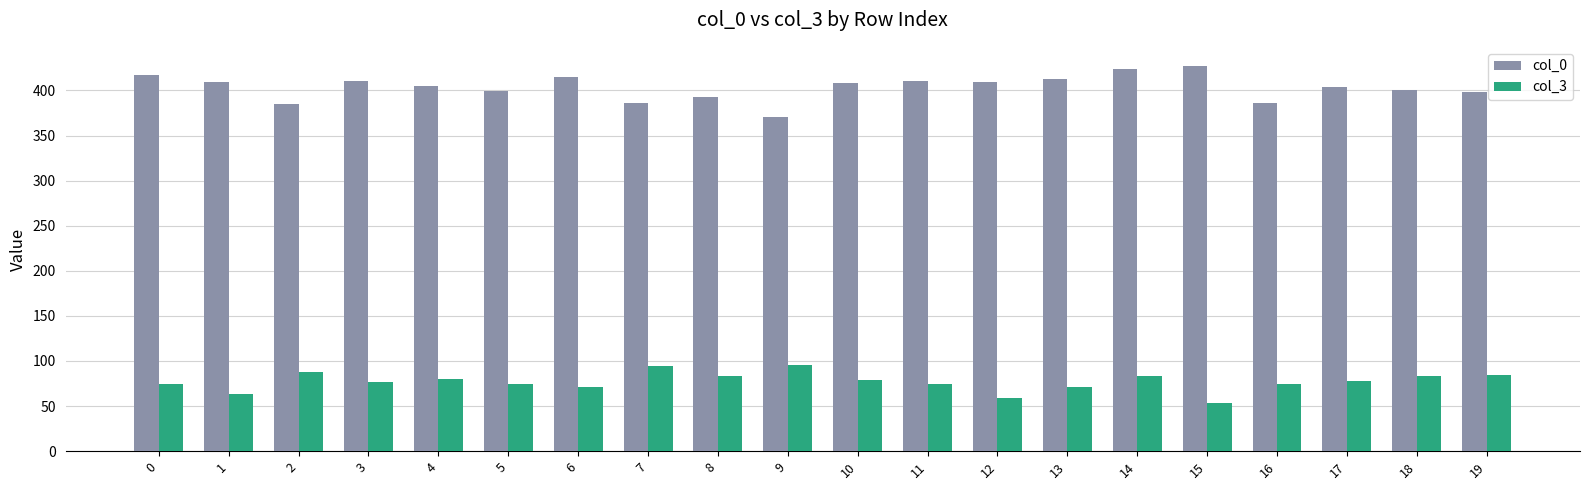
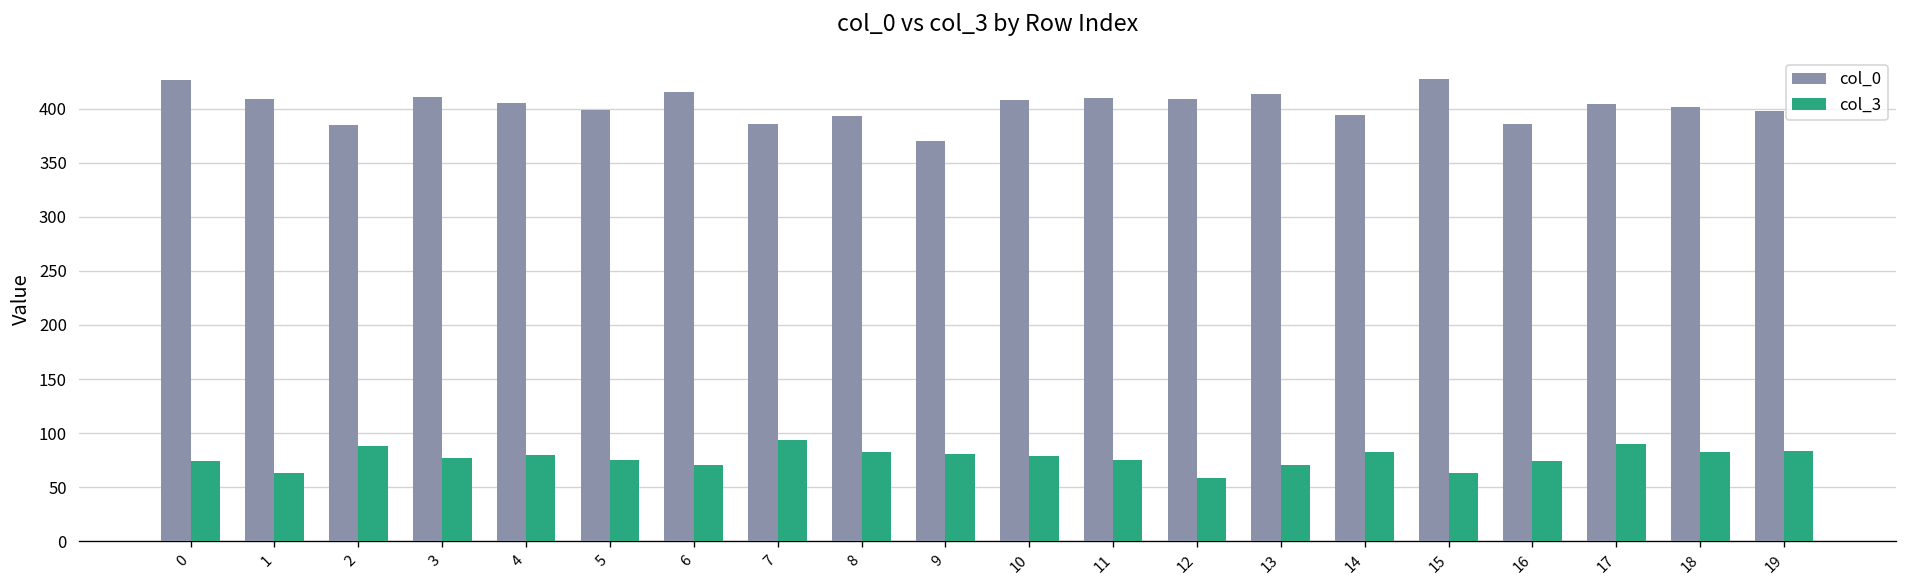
  {
    "col_0": {
-     "0": 420,
+     "0": 430,
      "1": 410,
      "2": 390,
      "3": 410,
      "4": 410,
      "5": 400,
      "6": 420,
      "7": 390,
      "8": 390,
      "9": 370,
      "10": 410,
      "11": 410,
      "12": 410,
      "13": 410,
-     "14": 420,
+     "14": 390,
      "15": 430,
      "16": 390,
      "17": 400,
      "18": 400,
      "19": 400
    },
    "col_3": {
      "0": 70,
      "1": 60,
      "2": 90,
      "3": 80,
      "4": 80,
      "5": 80,
      "6": 70,
      "7": 90,
      "8": 80,
-     "9": 100,
+     "9": 80,
      "10": 80,
      "11": 80,
      "12": 60,
      "13": 70,
      "14": 80,
-     "15": 50,
+     "15": 60,
      "16": 70,
-     "17": 80,
+     "17": 90,
      "18": 80,
      "19": 80
    }
  }
